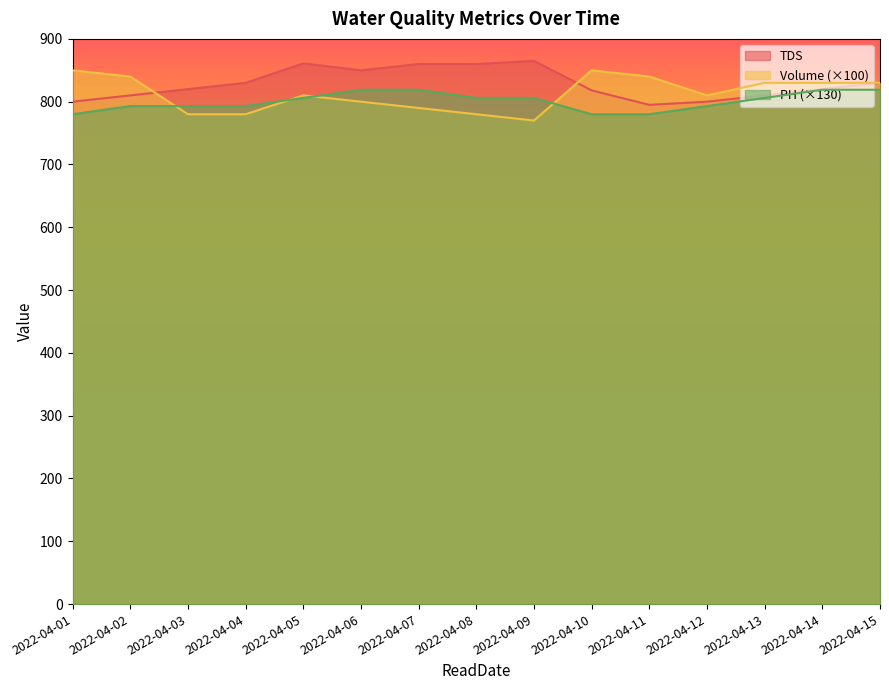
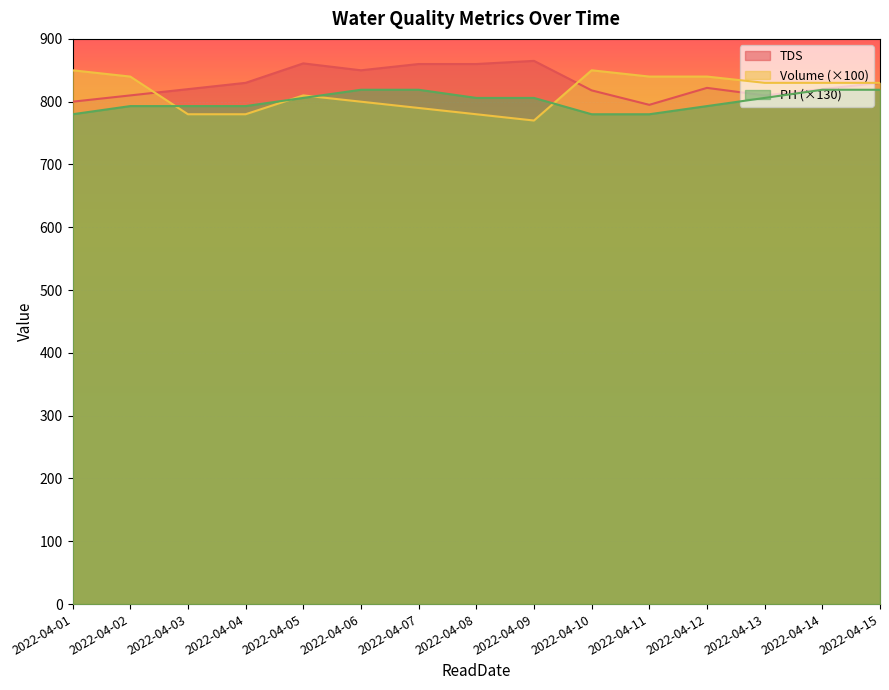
  {
    "TDS": {
      "2022-04-01": 800,
      "2022-04-02": 810,
      "2022-04-03": 820,
      "2022-04-04": 830,
      "2022-04-05": 860,
      "2022-04-06": 850,
      "2022-04-07": 860,
      "2022-04-08": 860,
      "2022-04-09": 870,
      "2022-04-10": 820,
      "2022-04-11": 800,
-     "2022-04-12": 800
+     "2022-04-12": 820
    },
    "Volume (×100)": {
      "2022-04-01": 850,
      "2022-04-02": 840,
      "2022-04-03": 780,
      "2022-04-04": 780,
      "2022-04-06": 800,
      "2022-04-07": 790,
      "2022-04-08": 780,
      "2022-04-09": 770,
      "2022-04-10": 850,
      "2022-04-11": 840,
-     "2022-04-12": 810
+     "2022-04-12": 840
    },
    "PH (×130)": {
      "2022-04-01": 780,
      "2022-04-02": 790,
      "2022-04-03": 790,
      "2022-04-04": 790,
      "2022-04-06": 820,
      "2022-04-07": 820,
      "2022-04-08": 810,
      "2022-04-09": 810,
      "2022-04-10": 780,
      "2022-04-11": 780,
      "2022-04-12": 790,
      "2022-04-15": 820
    }
  }
